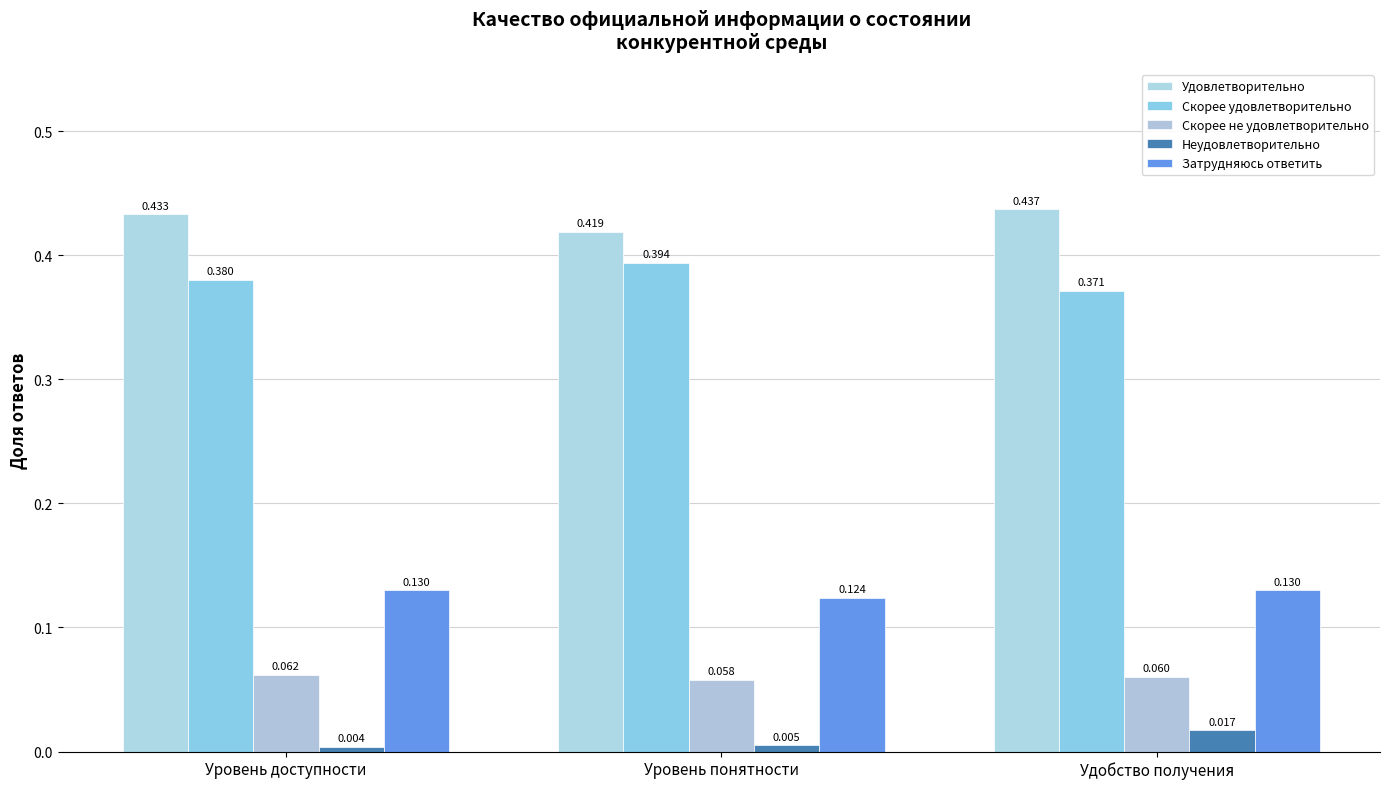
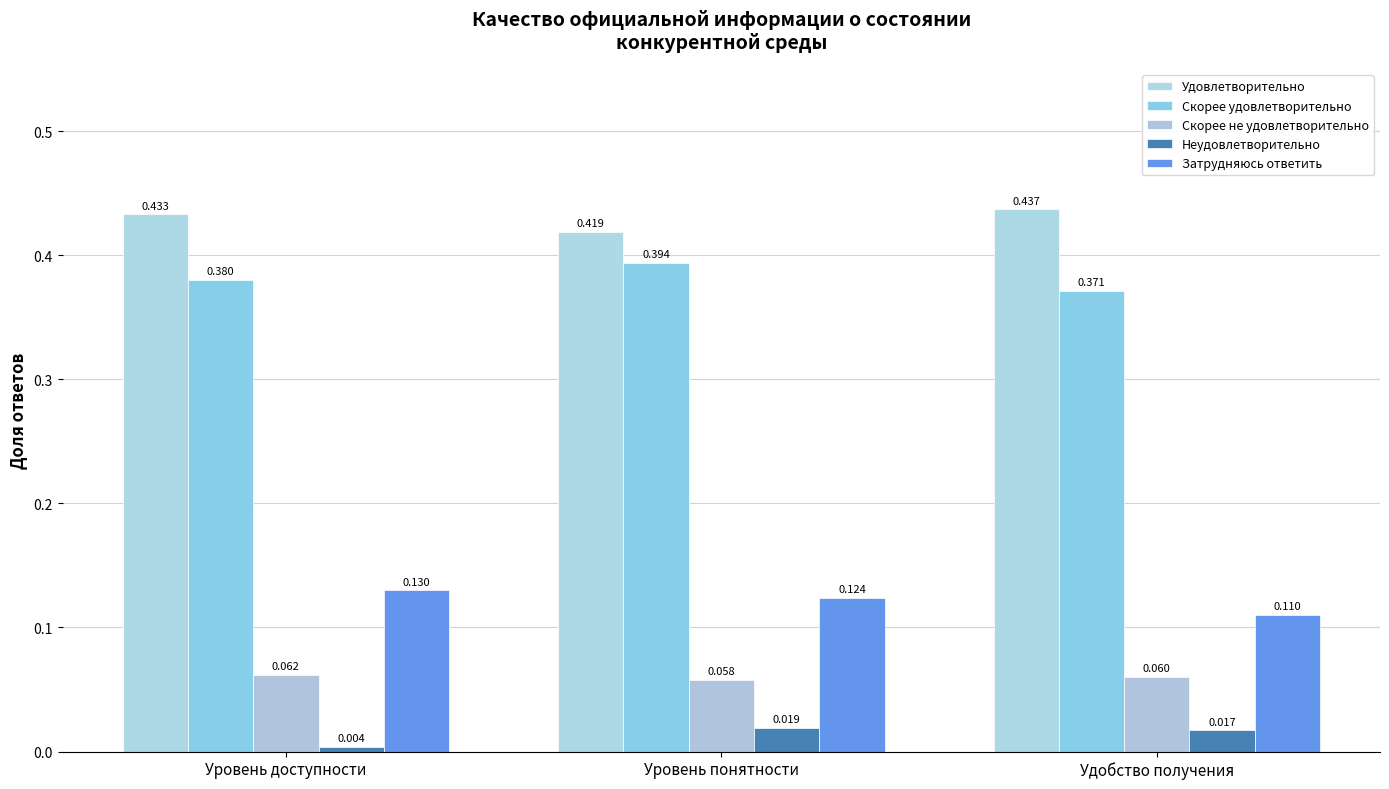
  {
    "Неудовлетворительно": {
      "Уровень доступности": 0.004,
-     "Уровень понятности": 0.005,
+     "Уровень понятности": 0.019,
      "Удобство получения": 0.017
    },
    "Затрудняюсь ответить": {
      "Уровень доступности": 0.130,
      "Уровень понятности": 0.124,
-     "Удобство получения": 0.130
+     "Удобство получения": 0.110
    }
  }
